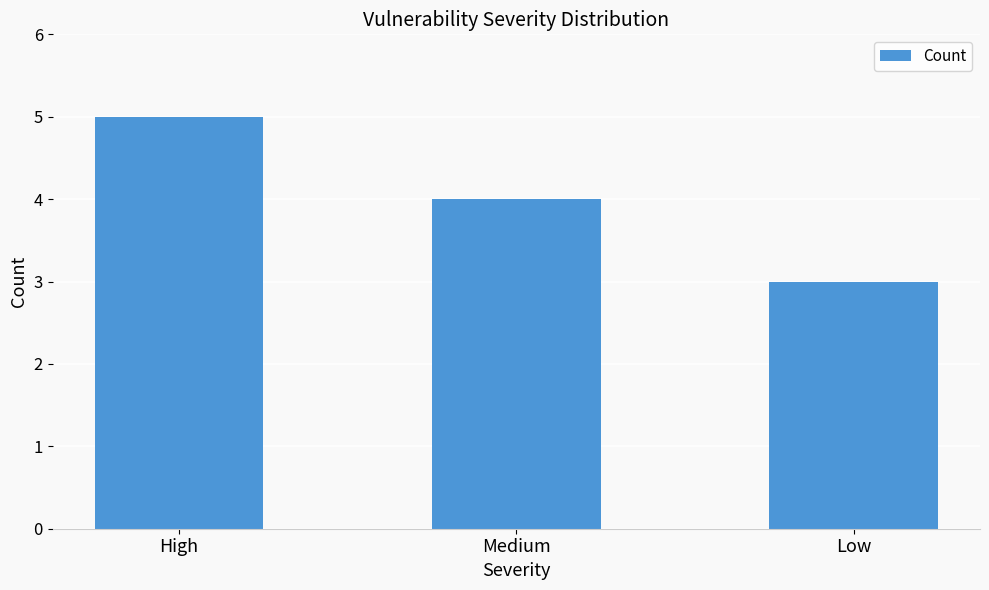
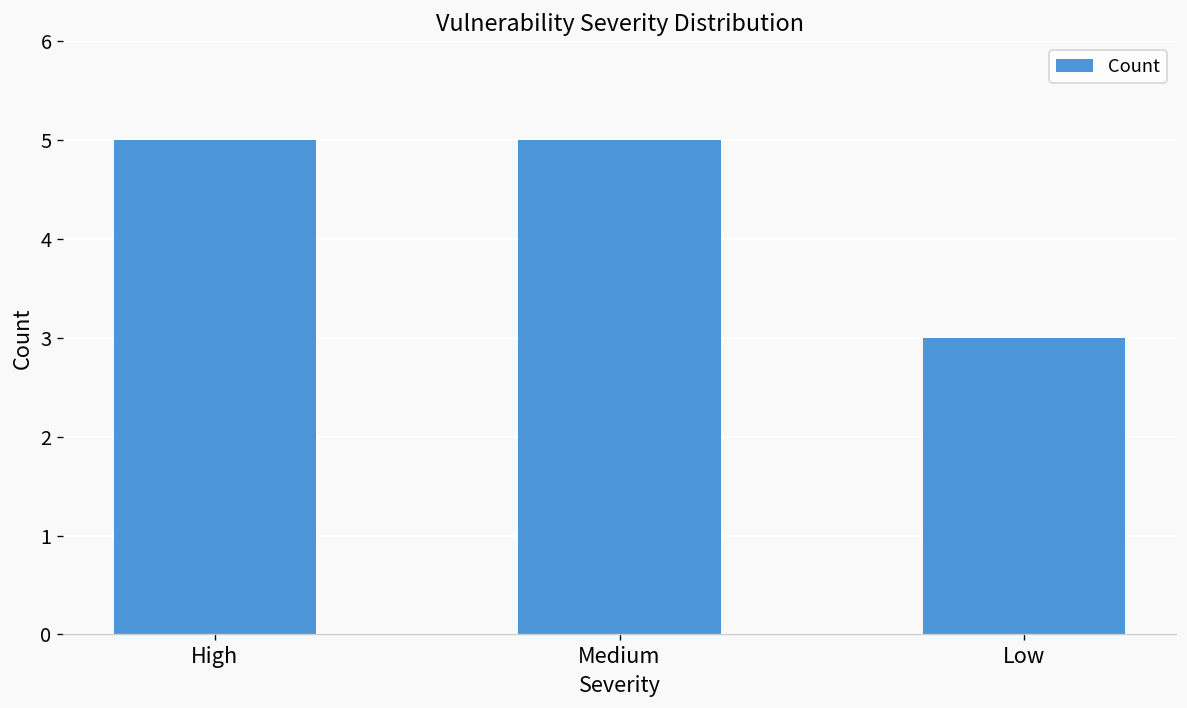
  {
    "High": 5,
-   "Medium": 4,
+   "Medium": 5,
    "Low": 3
  }
